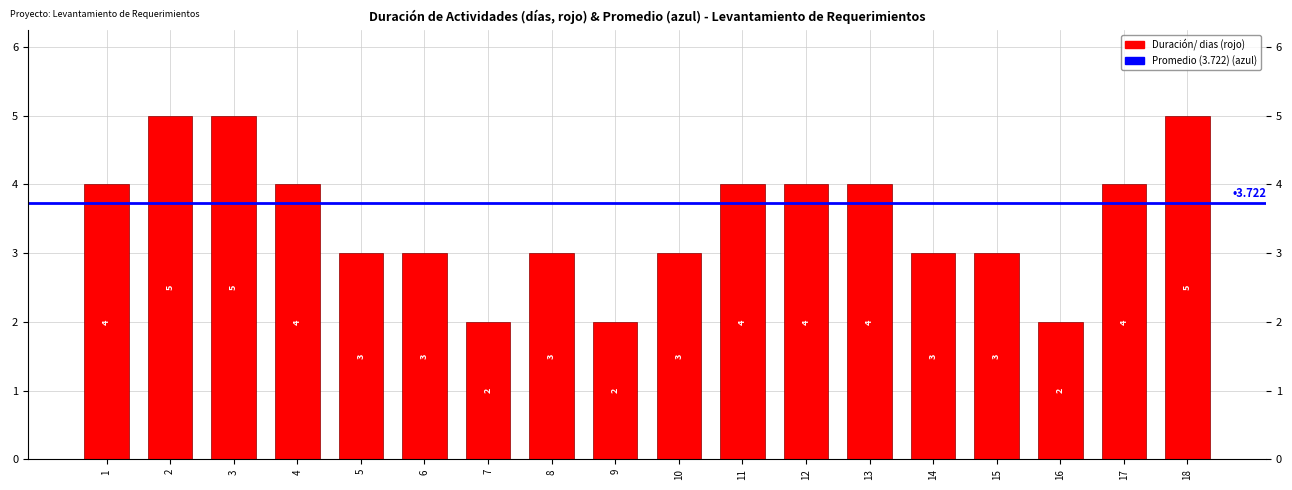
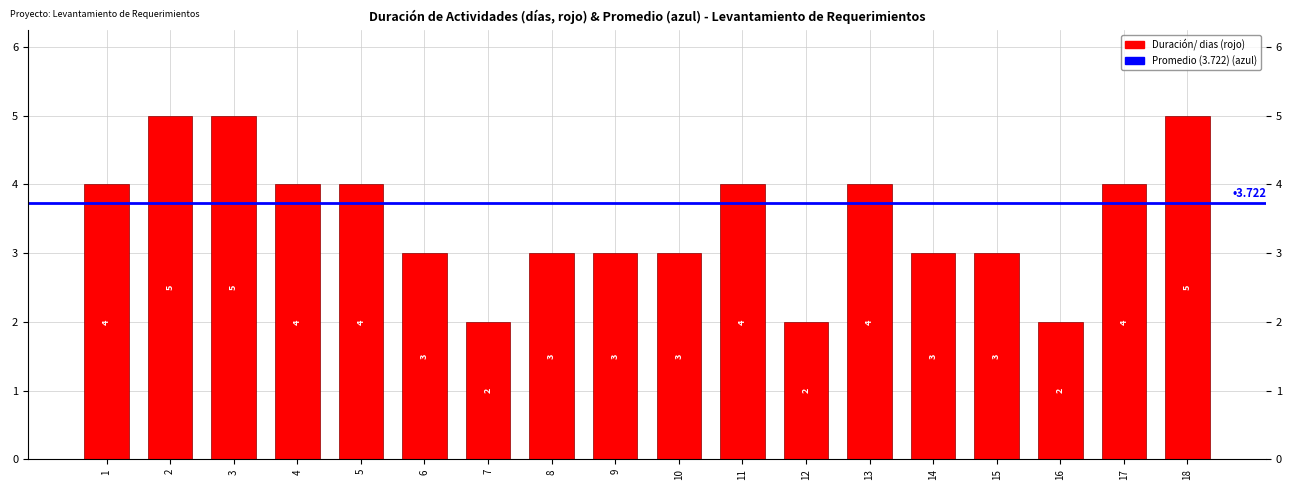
  {
    "1": 4,
    "2": 5,
    "3": 5,
    "4": 4,
-   "5": 3,
+   "5": 4,
    "6": 3,
    "7": 2,
    "8": 3,
-   "9": 2,
+   "9": 3,
    "10": 3,
    "11": 4,
-   "12": 4,
+   "12": 2,
    "13": 4,
    "14": 3,
    "15": 3,
    "16": 2,
    "17": 4,
    "18": 5
  }
